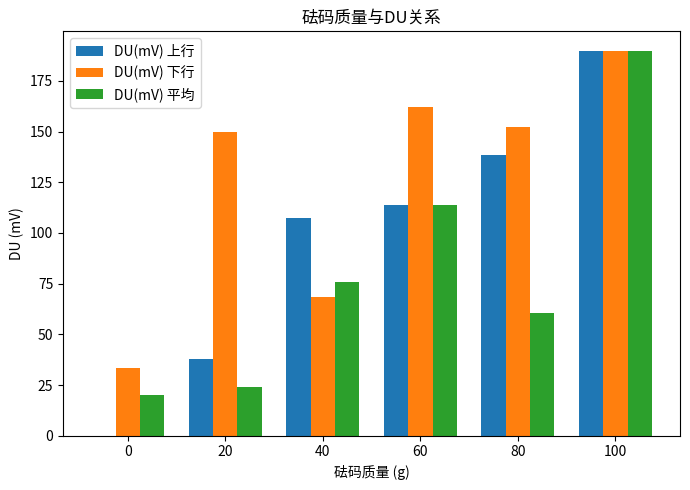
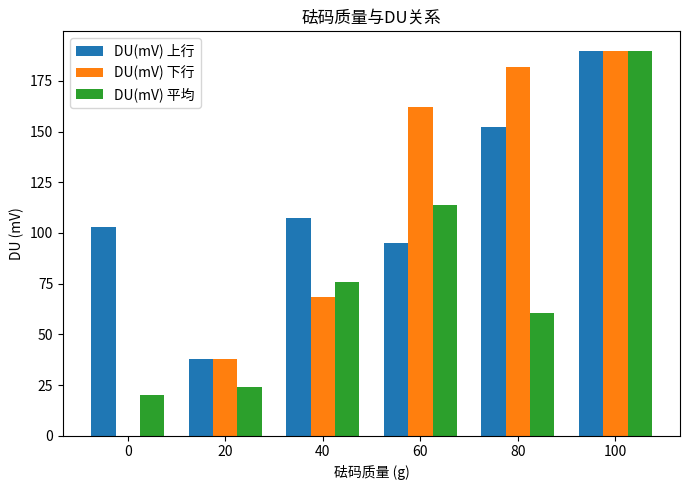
  {
    "DU(mV) 上行": {
-     "0": 0,
+     "0": 103,
      "20": 38,
      "40": 107,
-     "60": 114,
-     "80": 138,
+     "60": 95,
+     "80": 152,
      "100": 190
    },
    "DU(mV) 下行": {
-     "0": 33,
-     "20": 150,
+     "0": 0,
+     "20": 38,
      "40": 69,
      "60": 162,
-     "80": 152,
+     "80": 182,
      "100": 190
    },
    "DU(mV) 平均": {
      "0": 20,
      "20": 24,
      "40": 76,
      "60": 114,
      "80": 60,
      "100": 190
    }
  }
